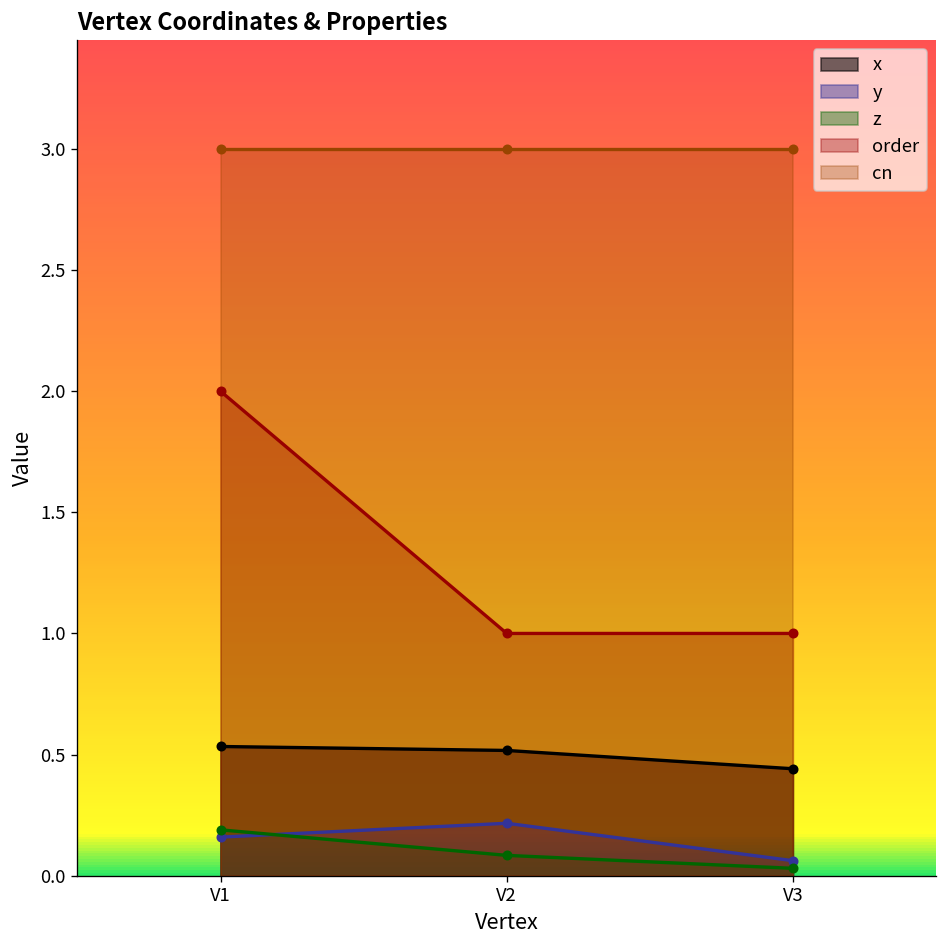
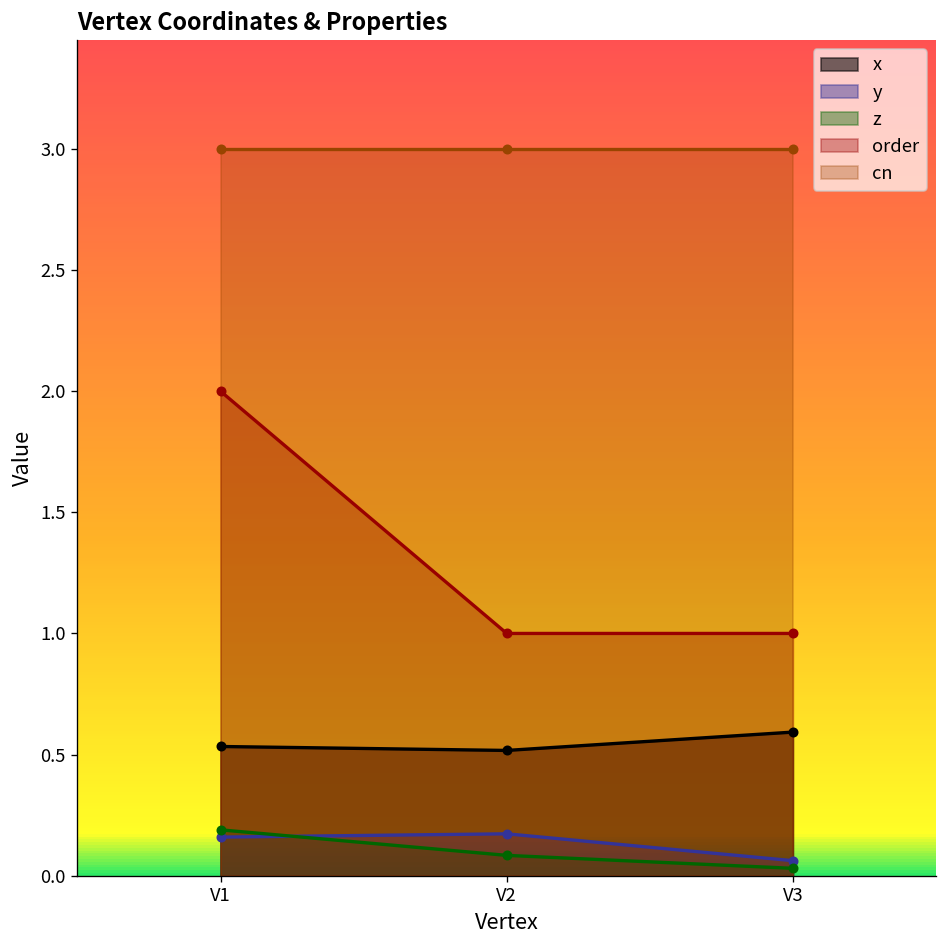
  {
    "x": {
      "V1": 0.53,
      "V2": 0.52,
-     "V3": 0.44
+     "V3": 0.59
    },
    "y": {
      "V1": 0.16,
-     "V2": 0.22,
+     "V2": 0.17,
      "V3": 0.06
    },
    "z": {
      "V1": 0.19,
      "V2": 0.08,
      "V3": 0.03
    }
  }
